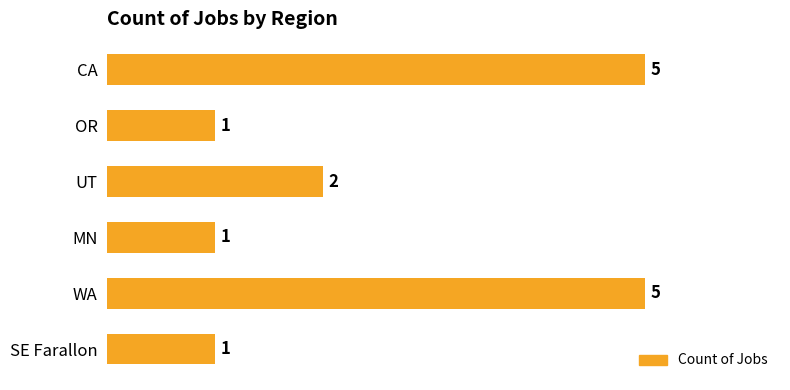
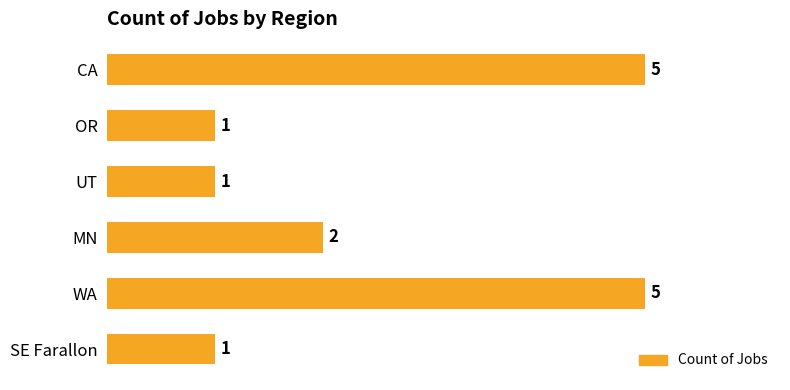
  {
    "CA": 5,
    "OR": 1,
-   "UT": 2,
-   "MN": 1,
+   "UT": 1,
+   "MN": 2,
    "WA": 5,
    "SE Farallon": 1
  }
